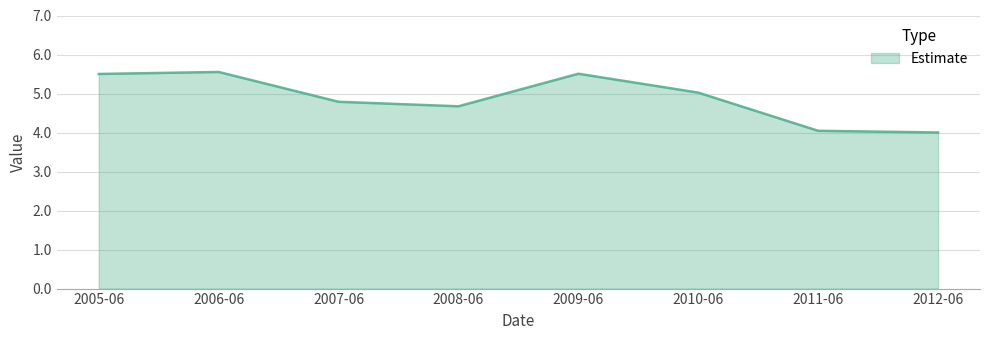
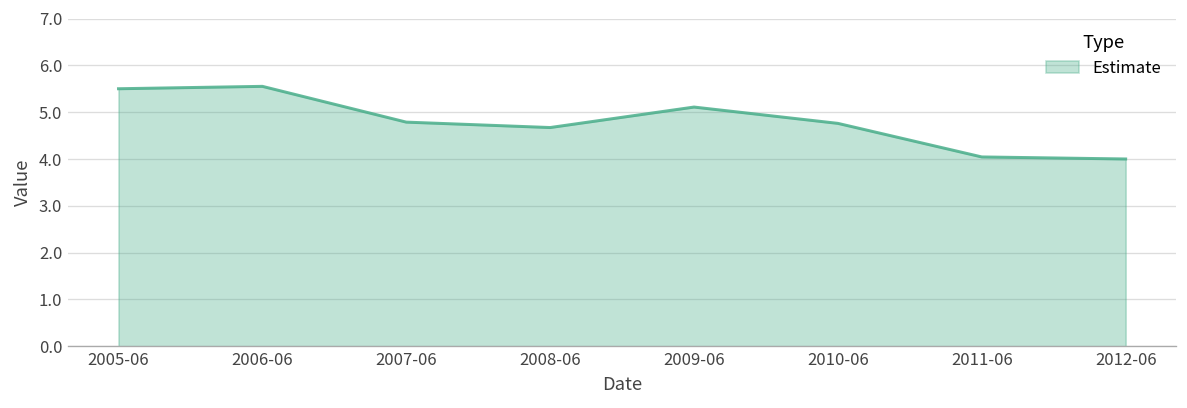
  {
    "2005-06": 5.5,
    "2006-06": 5.6,
    "2007-06": 4.8,
    "2008-06": 4.7,
-   "2009-06": 5.5,
-   "2010-06": 5.0,
+   "2009-06": 5.1,
+   "2010-06": 4.8,
    "2011-06": 4.0,
    "2012-06": 4.0
  }
